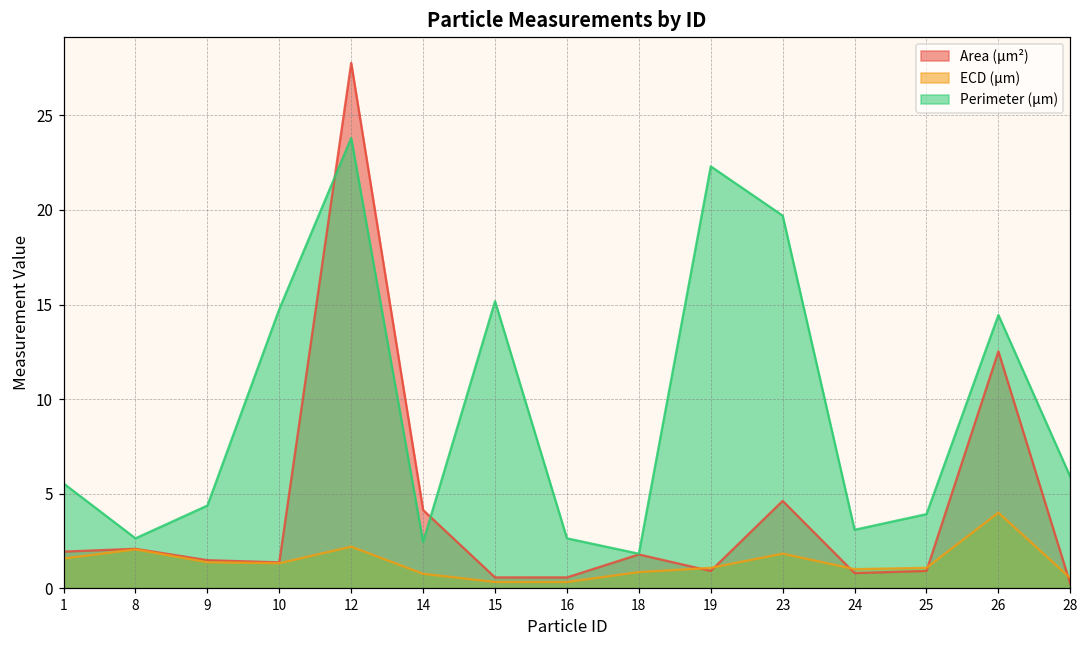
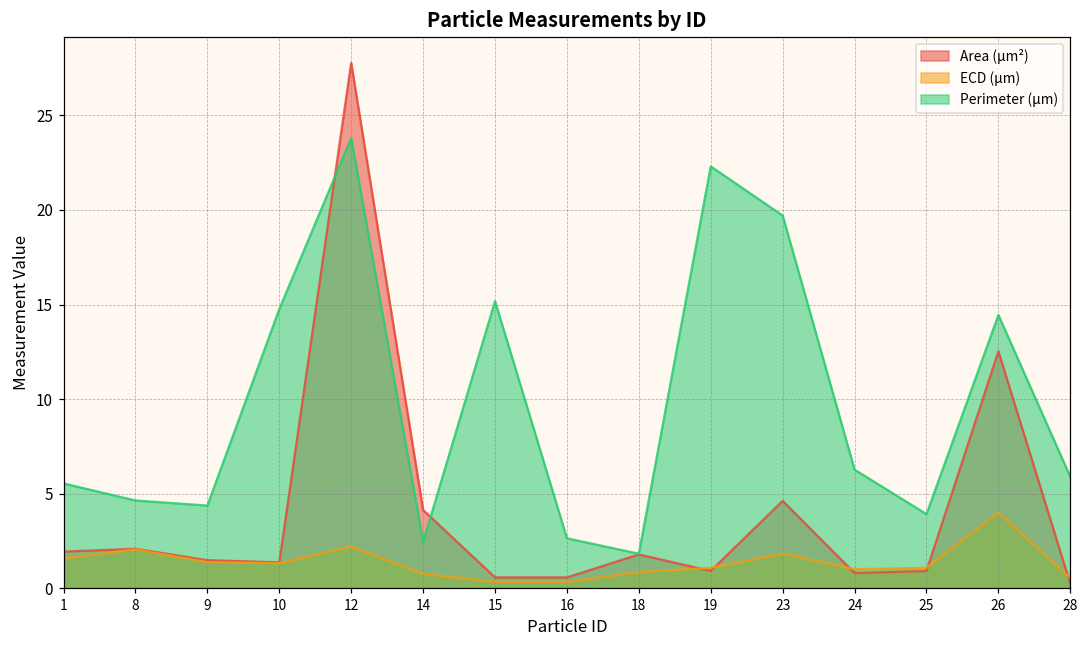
  {
    "Area (μm²)": {
      "1": 1.9,
      "12": 27.8,
      "14": 4.1,
      "15": 0.6,
      "16": 0.6,
      "19": 0.9,
      "23": 4.6,
      "24": 0.8,
      "25": 0.9,
      "26": 12.5,
      "28": 0.2
    },
    "ECD (μm)": {
      "1": 1.6,
      "12": 2.2,
      "14": 0.8,
      "15": 0.3,
      "16": 0.3,
      "18": 0.9,
      "19": 1.1,
      "23": 1.8,
      "24": 1.0,
      "25": 1.1,
      "26": 4.0,
      "28": 0.5
    },
    "Perimeter (μm)": {
      "1": 5.5,
-     "8": 2.6,
+     "8": 4.6,
      "9": 4.4,
      "10": 14.8,
      "12": 23.8,
      "14": 2.4,
      "15": 15.2,
      "16": 2.6,
      "19": 22.3,
      "23": 19.7,
-     "24": 3.1,
+     "24": 6.3,
      "25": 3.9,
      "26": 14.4,
      "28": 5.9
    }
  }
